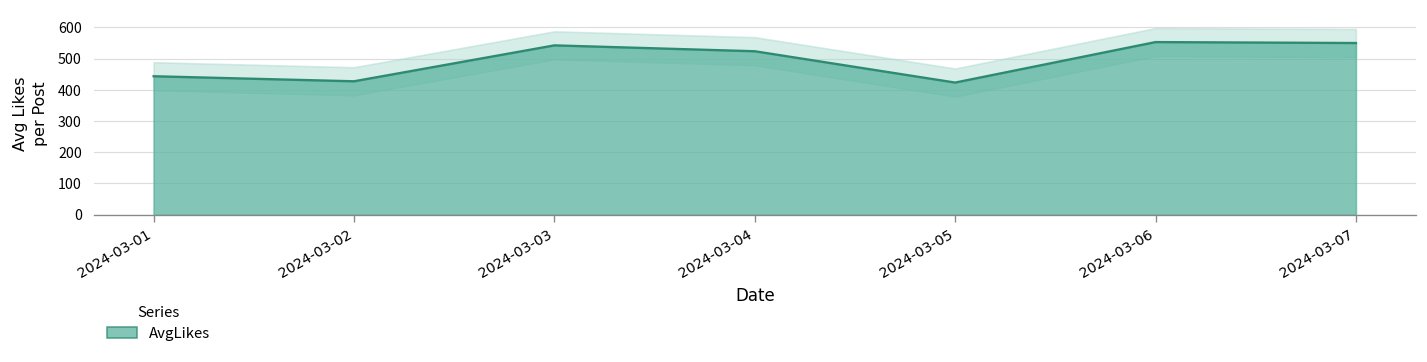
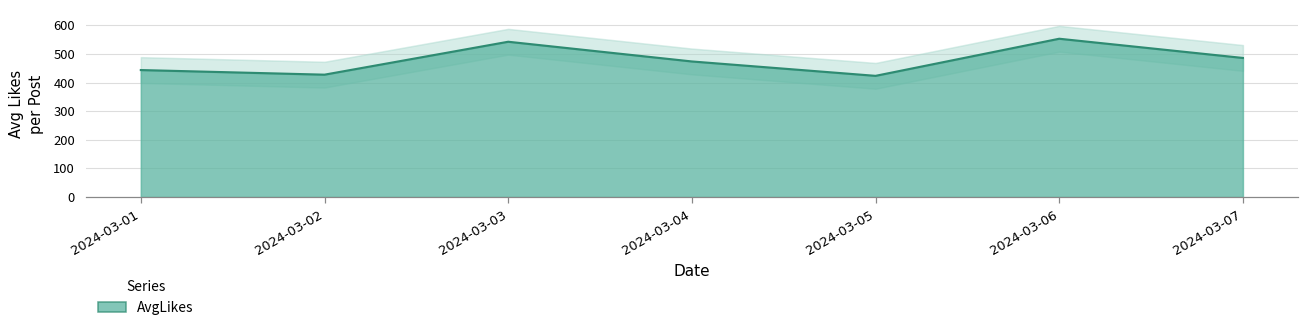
  {
    "AvgLikes": {
      "2024-03-01": 440,
      "2024-03-02": 430,
      "2024-03-03": 540,
-     "2024-03-04": 520,
+     "2024-03-04": 470,
      "2024-03-05": 420,
      "2024-03-06": 550,
-     "2024-03-07": 550
+     "2024-03-07": 490
    }
  }
